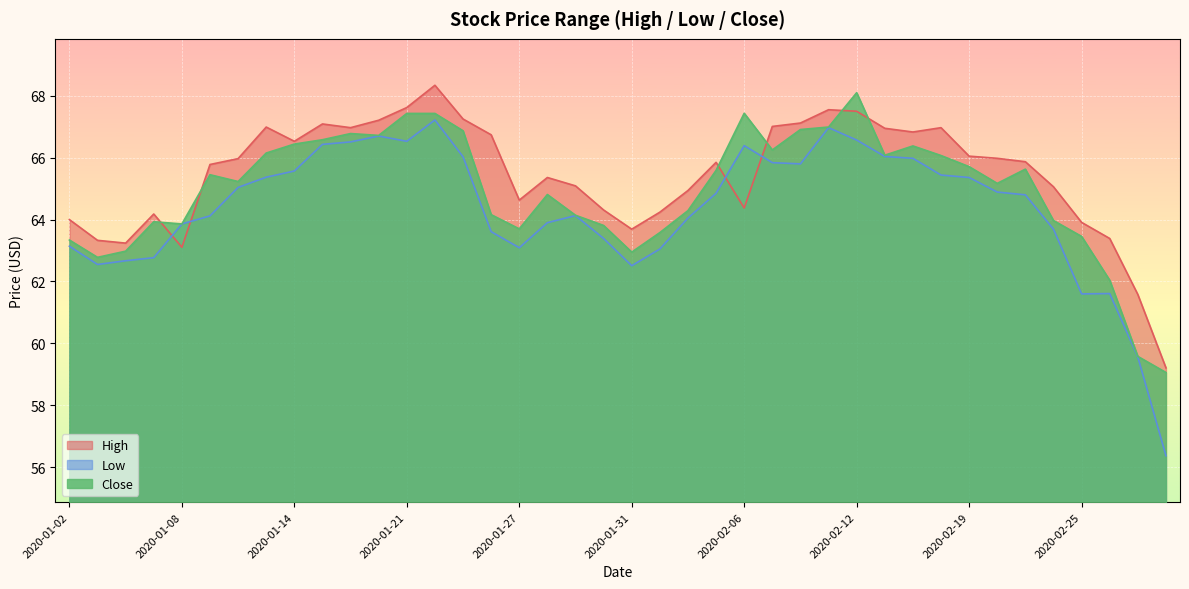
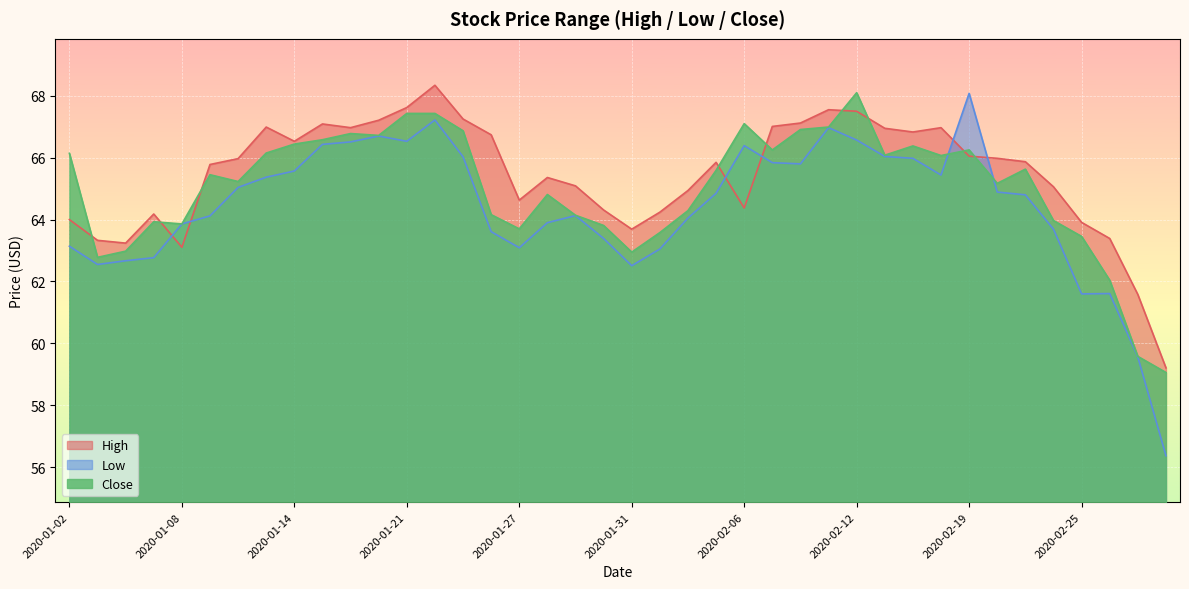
  {
    "High": {
      "2020-01-02": 64.0,
      "2020-01-08": 63.1,
      "2020-01-14": 66.5,
      "2020-01-21": 67.6,
      "2020-01-27": 64.6,
      "2020-01-31": 63.7,
      "2020-02-06": 64.4,
      "2020-02-12": 67.5,
      "2020-02-19": 66.1,
      "2020-02-25": 63.9
    },
    "Low": {
      "2020-01-02": 63.1,
      "2020-01-14": 65.6,
      "2020-01-21": 66.5,
      "2020-01-27": 63.1,
      "2020-01-31": 62.5,
      "2020-02-06": 66.4,
      "2020-02-12": 66.6,
-     "2020-02-19": 65.4,
+     "2020-02-19": 68.1,
      "2020-02-25": 61.6
    },
    "Close": {
-     "2020-01-02": 63.3,
+     "2020-01-02": 66.1,
      "2020-01-14": 66.4,
      "2020-01-21": 67.4,
      "2020-01-27": 63.7,
      "2020-01-31": 63.0,
-     "2020-02-06": 67.4,
+     "2020-02-06": 67.1,
      "2020-02-12": 68.1,
-     "2020-02-19": 65.7,
+     "2020-02-19": 66.3,
      "2020-02-25": 63.5
    }
  }
